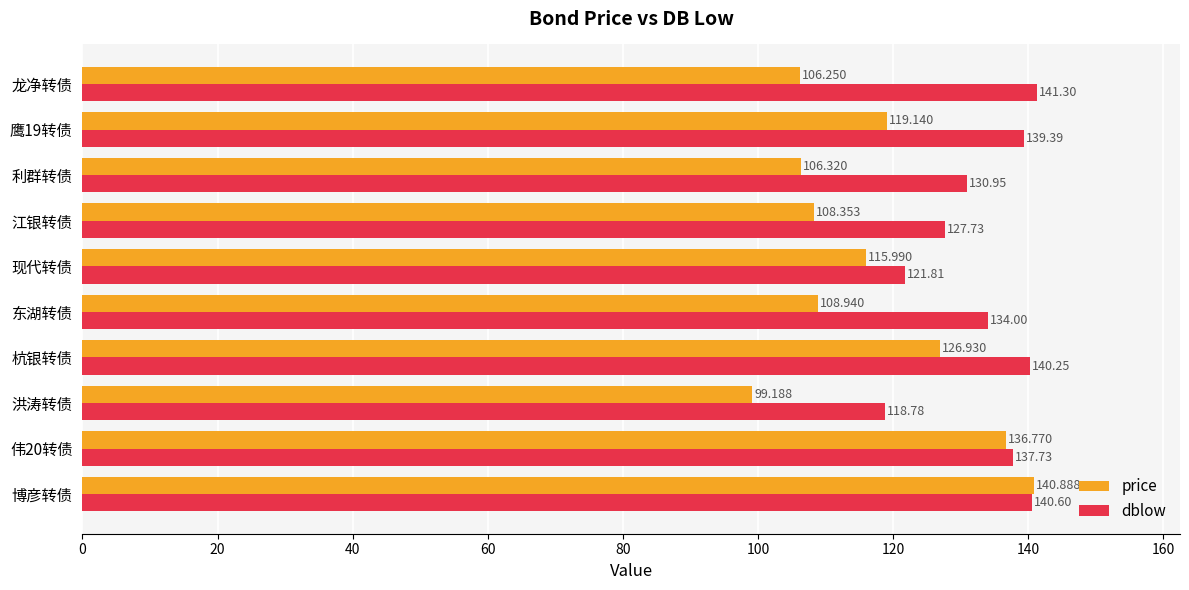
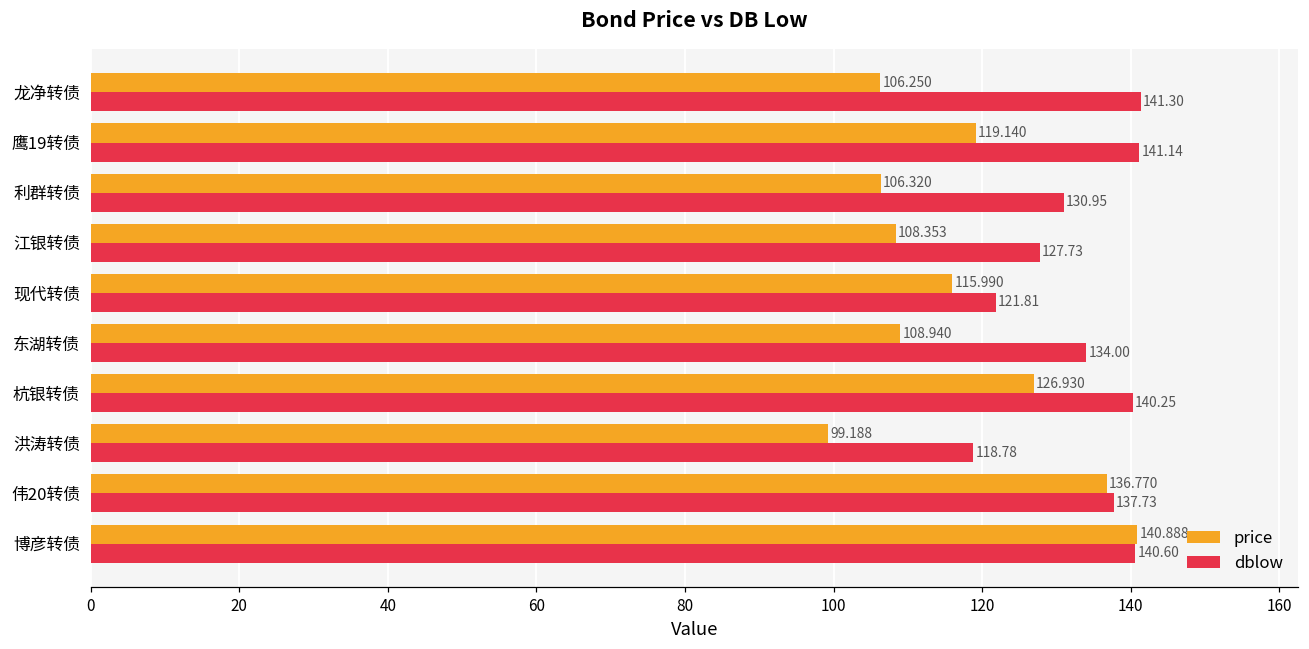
  {
    "price": {
      "龙净转债": 106.250,
      "鹰19转债": 119.140,
      "利群转债": 106.320,
      "江银转债": 108.353,
      "现代转债": 115.990,
      "东湖转债": 108.940,
      "杭银转债": 126.930,
      "洪涛转债": 99.188,
      "伟20转债": 136.770,
      "博彦转债": 140.888
    },
    "dblow": {
      "龙净转债": 141.30,
-     "鹰19转债": 139.39,
+     "鹰19转债": 141.14,
      "利群转债": 130.95,
      "江银转债": 127.73,
      "现代转债": 121.81,
      "东湖转债": 134.00,
      "杭银转债": 140.25,
      "洪涛转债": 118.78,
      "伟20转债": 137.73,
      "博彦转债": 140.60
    }
  }
